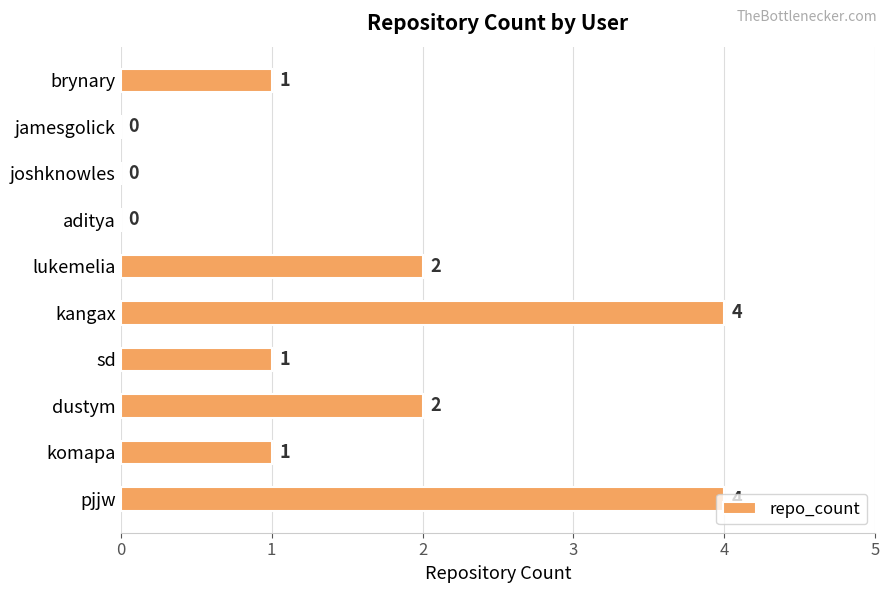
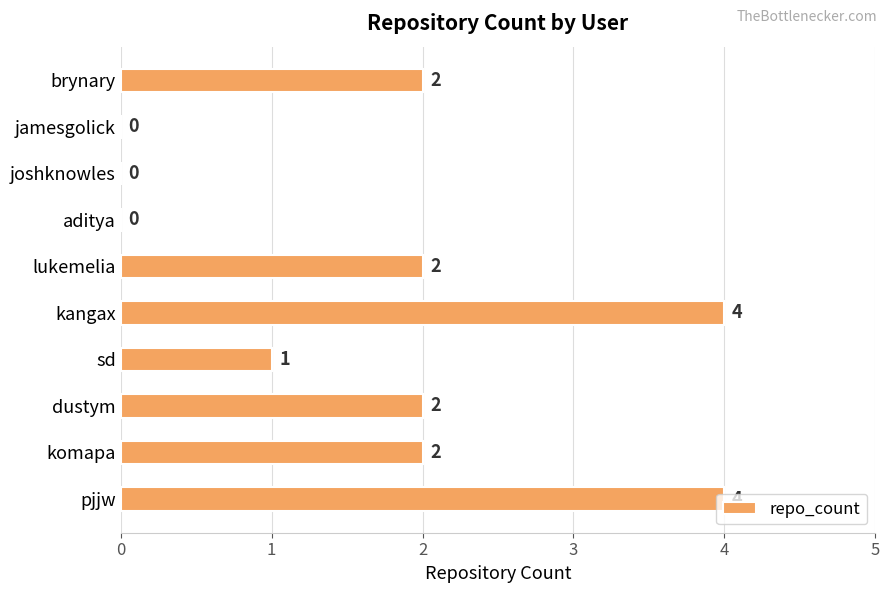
  {
-   "brynary": 1,
+   "brynary": 2,
    "jamesgolick": 0,
    "joshknowles": 0,
    "aditya": 0,
    "lukemelia": 2,
    "kangax": 4,
    "sd": 1,
    "dustym": 2,
-   "komapa": 1
+   "komapa": 2
  }
